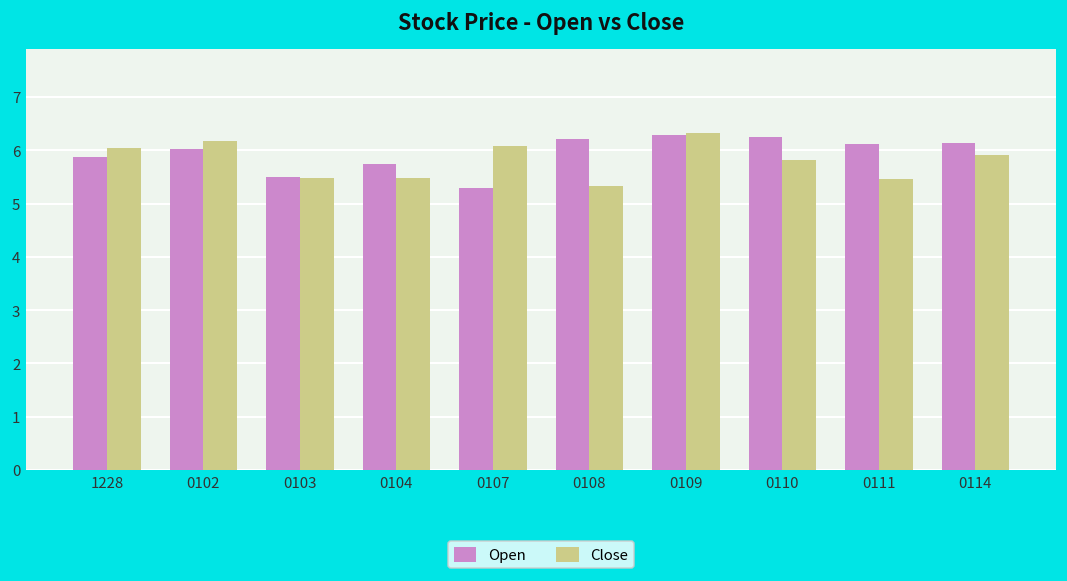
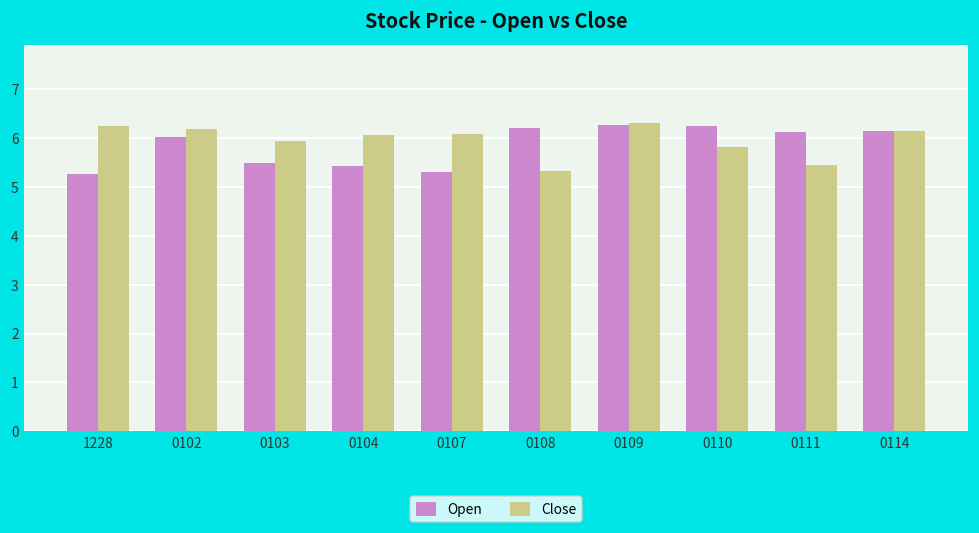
  {
    "Open": {
-     "1228": 5.9,
+     "1228": 5.3,
      "0102": 6.0,
      "0103": 5.5,
-     "0104": 5.8,
+     "0104": 5.4,
      "0107": 5.3,
      "0108": 6.2,
      "0109": 6.3,
      "0110": 6.3,
      "0111": 6.1,
      "0114": 6.1
    },
    "Close": {
-     "1228": 6.1,
+     "1228": 6.3,
      "0102": 6.2,
-     "0103": 5.5,
-     "0104": 5.5,
+     "0103": 5.9,
+     "0104": 6.1,
      "0107": 6.1,
      "0108": 5.3,
      "0109": 6.3,
      "0110": 5.8,
      "0111": 5.5,
-     "0114": 5.9
+     "0114": 6.2
    }
  }
